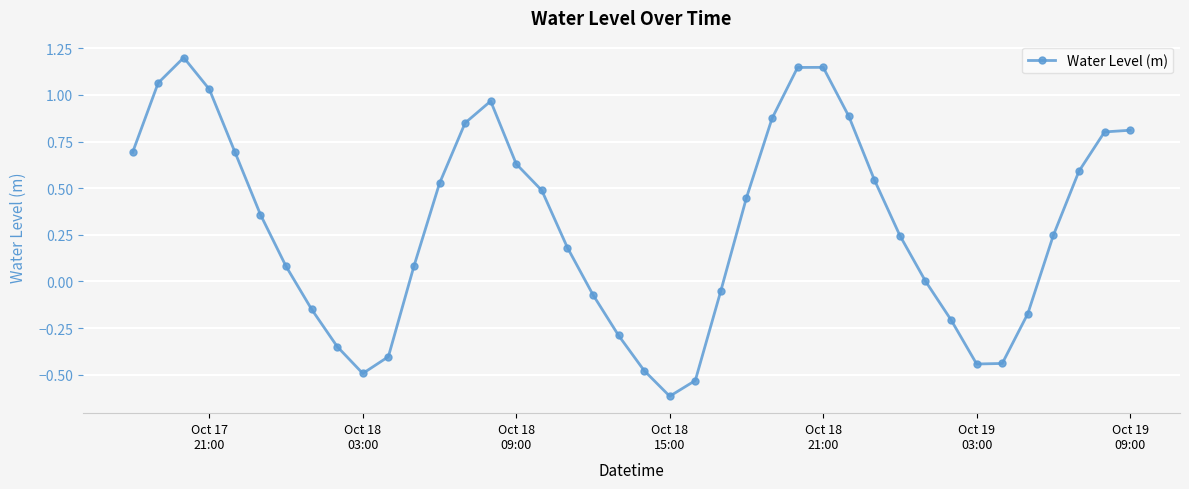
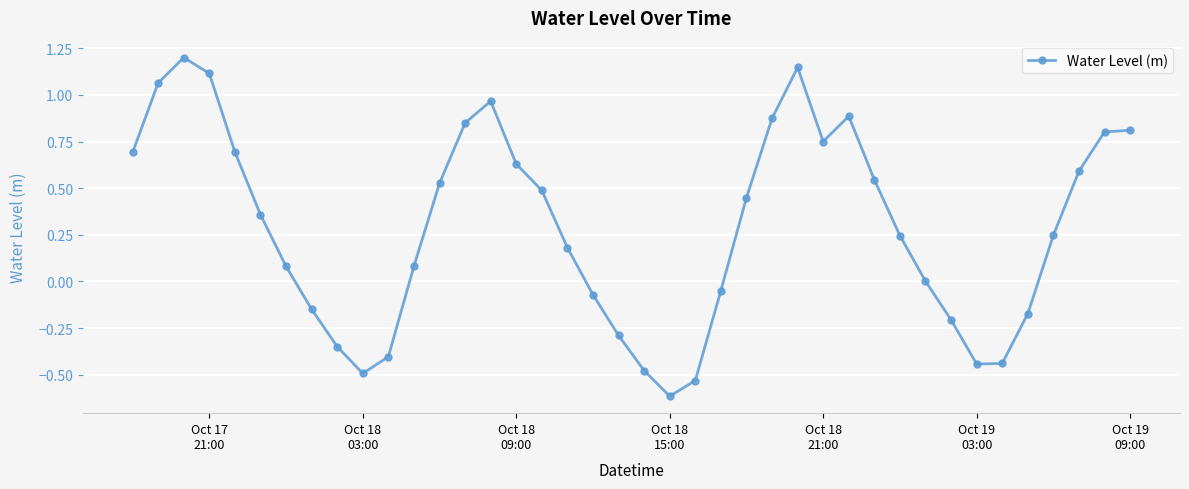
  {
-   "Oct 17 21:00": 1.03,
+   "Oct 17 21:00": 1.12,
    "Oct 18 03:00": -0.49,
    "Oct 18 09:00": 0.63,
    "Oct 18 15:00": -0.62,
-   "Oct 18 21:00": 1.15,
+   "Oct 18 21:00": 0.75,
    "Oct 19 03:00": -0.44,
    "Oct 19 09:00": 0.81
  }
